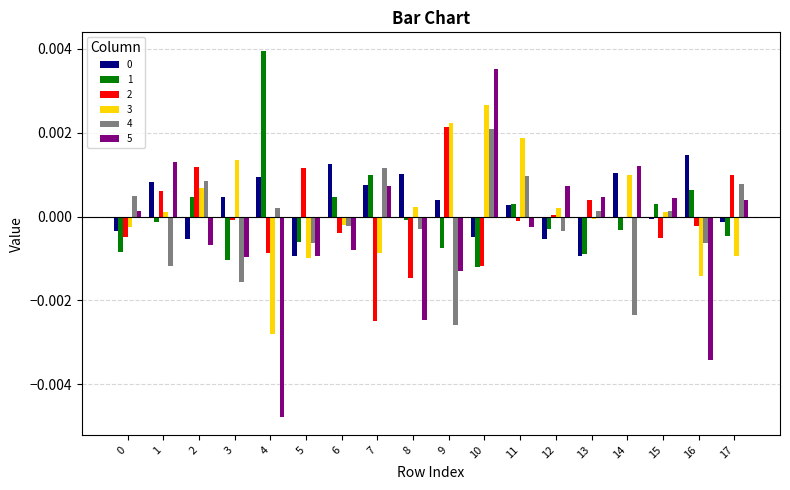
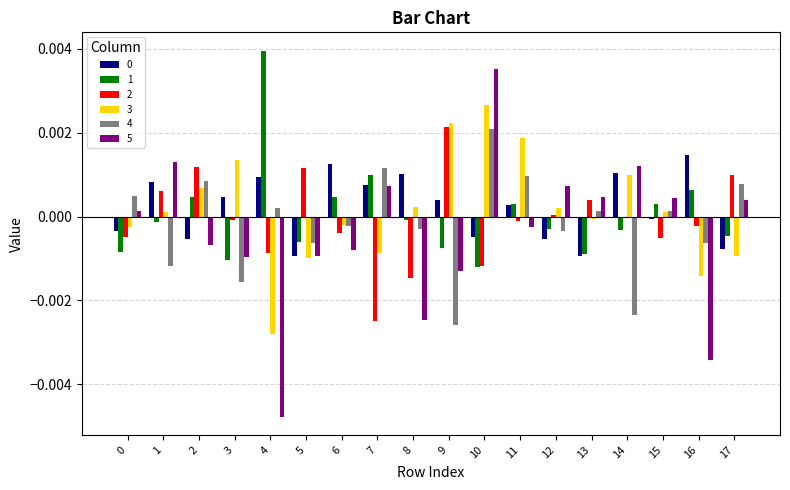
  {
    "0": {
      "0": -0.0003,
      "1": 0.0008,
      "2": -0.0005,
      "3": 0.0005,
      "4": 0.0009,
      "5": -0.0009,
      "6": 0.0013,
      "7": 0.0008,
      "8": 0.0010,
      "9": 0.0004,
      "10": -0.0005,
      "11": 0.0003,
      "12": -0.0005,
      "13": -0.0009,
      "14": 0.0010,
      "15": -0.0001,
      "16": 0.0015,
-     "17": -0.0001
+     "17": -0.0008
    },
    "1": {
      "0": -0.0008,
      "1": -0.0001,
      "2": 0.0005,
      "3": -0.0010,
      "4": 0.0040,
      "5": -0.0006,
      "6": 0.0005,
      "7": 0.0010,
      "8": -0.0001,
      "9": -0.0008,
      "10": -0.0012,
      "11": 0.0003,
      "12": -0.0003,
      "13": -0.0009,
      "14": -0.0003,
      "15": 0.0003,
      "16": 0.0006,
      "17": -0.0005
    },
    "2": {
      "0": -0.0005,
      "1": 0.0006,
      "2": 0.0012,
      "3": -0.0001,
      "4": -0.0009,
      "5": 0.0012,
      "6": -0.0004,
      "7": -0.0025,
      "8": -0.0015,
      "9": 0.0021,
      "10": -0.0012,
      "11": -0.0001,
      "13": 0.0004,
      "15": -0.0005,
      "16": -0.0002,
      "17": 0.0010
    },
    "3": {
      "0": -0.0002,
      "1": 0.0001,
      "2": 0.0007,
      "3": 0.0014,
      "4": -0.0028,
      "5": -0.0010,
      "6": -0.0002,
      "7": -0.0009,
      "8": 0.0002,
      "9": 0.0022,
      "10": 0.0027,
      "11": 0.0019,
      "12": 0.0002,
      "14": 0.0010,
      "15": 0.0001,
      "16": -0.0014,
      "17": -0.0009
    },
    "4": {
      "0": 0.0005,
      "1": -0.0012,
      "2": 0.0008,
      "3": -0.0016,
      "4": 0.0002,
      "5": -0.0006,
      "6": -0.0002,
      "7": 0.0012,
      "8": -0.0003,
      "9": -0.0026,
      "10": 0.0021,
      "11": 0.0010,
      "12": -0.0003,
      "13": 0.0001,
      "14": -0.0024,
      "15": 0.0001,
      "16": -0.0006,
      "17": 0.0008
    },
    "5": {
      "0": 0.0001,
      "1": 0.0013,
      "2": -0.0007,
      "3": -0.0010,
      "4": -0.0048,
      "5": -0.0009,
      "6": -0.0008,
      "7": 0.0007,
      "8": -0.0025,
      "9": -0.0013,
      "10": 0.0035,
      "11": -0.0003,
      "12": 0.0007,
      "13": 0.0005,
      "14": 0.0012,
      "15": 0.0004,
      "16": -0.0034,
      "17": 0.0004
    }
  }
